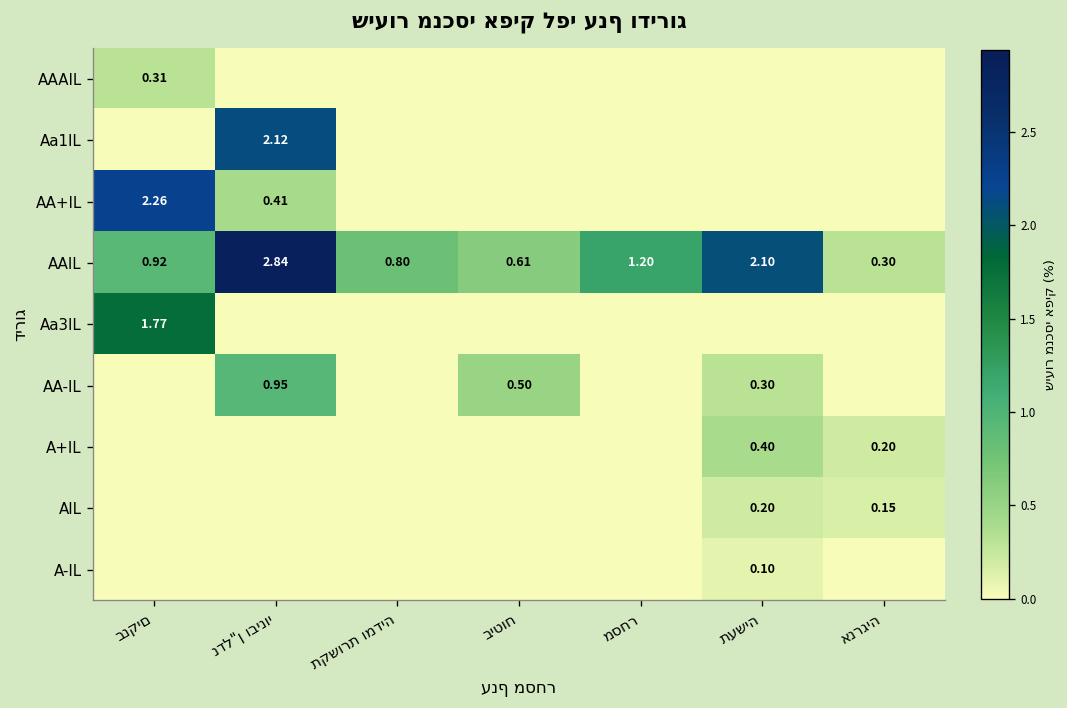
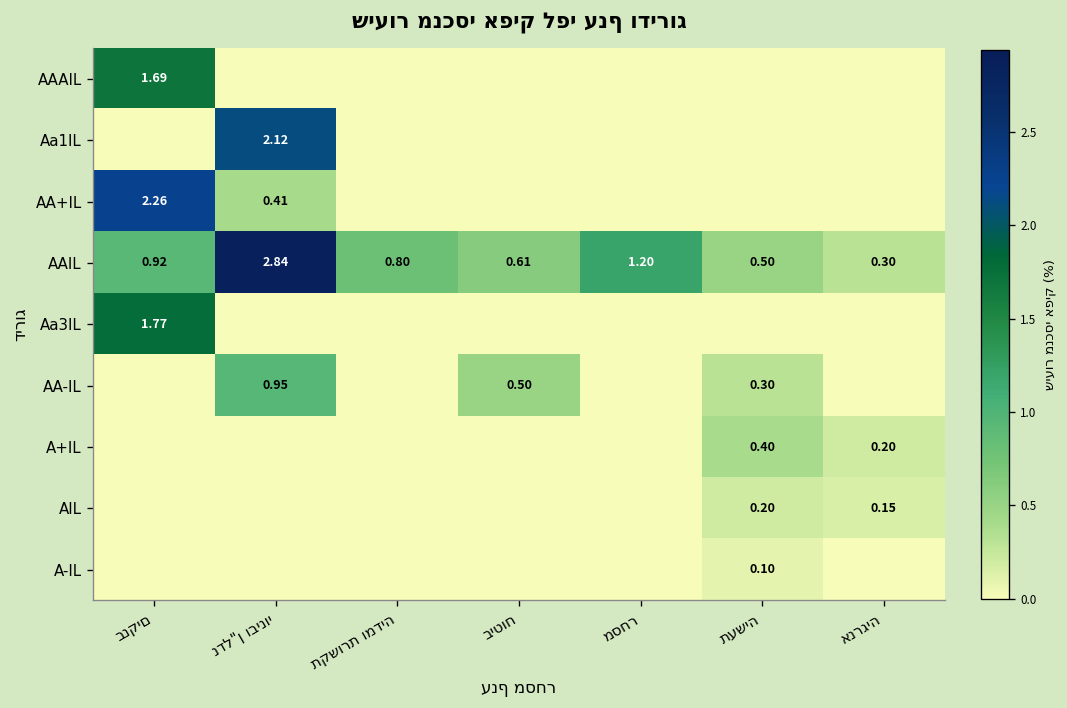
  {
    "AAAIL": {
-     "בנקים": 0.31
+     "בנקים": 1.69
    },
    "Aa1IL": {
      "נדל\"ן ובינוי": 2.12
    },
    "AA+IL": {
      "בנקים": 2.26,
      "נדל\"ן ובינוי": 0.41
    },
    "AAIL": {
      "בנקים": 0.92,
      "נדל\"ן ובינוי": 2.84,
      "תקשורת ומדיה": 0.80,
      "ביטוח": 0.61,
      "מסחר": 1.20,
-     "תעשיה": 2.10,
+     "תעשיה": 0.50,
      "אנרגיה": 0.30
    },
    "Aa3IL": {
      "בנקים": 1.77
    },
    "AA-IL": {
      "נדל\"ן ובינוי": 0.95,
      "ביטוח": 0.50,
      "תעשיה": 0.30
    },
    "A+IL": {
      "תעשיה": 0.40,
      "אנרגיה": 0.20
    },
    "AIL": {
      "תעשיה": 0.20,
      "אנרגיה": 0.15
    },
    "A-IL": {
      "תעשיה": 0.10
    }
  }
